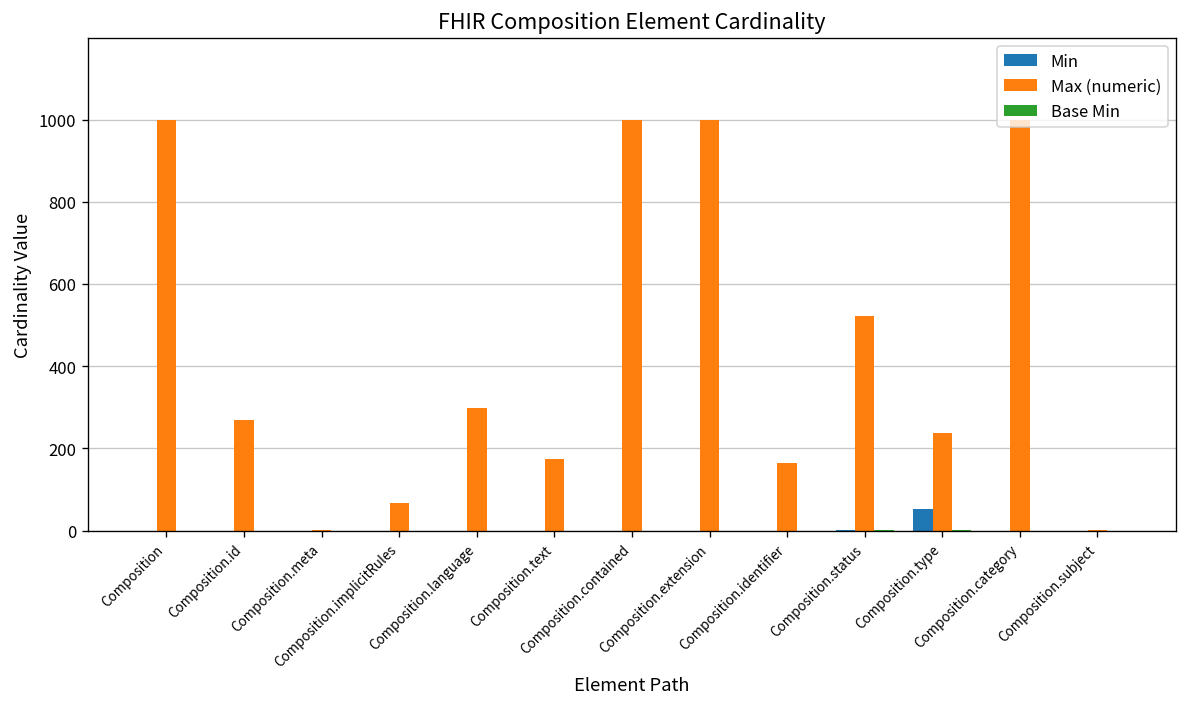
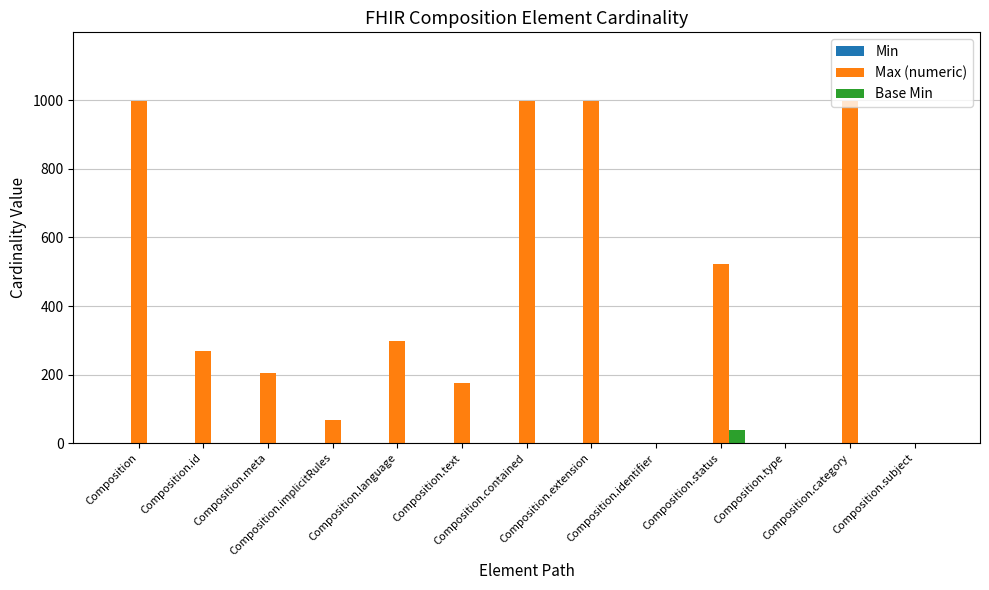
  {
    "Min": {
      "Composition": 0,
      "Composition.id": 0,
      "Composition.meta": 0,
      "Composition.implicitRules": 0,
      "Composition.language": 0,
      "Composition.text": 0,
      "Composition.contained": 0,
      "Composition.extension": 0,
      "Composition.identifier": 0,
-     "Composition.type": 50,
+     "Composition.type": 0,
      "Composition.category": 0,
      "Composition.subject": 0
    },
    "Max (numeric)": {
      "Composition": 1000,
      "Composition.id": 270,
-     "Composition.meta": 0,
+     "Composition.meta": 200,
      "Composition.implicitRules": 70,
      "Composition.language": 300,
      "Composition.text": 170,
      "Composition.contained": 1000,
      "Composition.extension": 1000,
-     "Composition.identifier": 160,
+     "Composition.identifier": 0,
      "Composition.status": 520,
-     "Composition.type": 240
+     "Composition.type": 0
    },
    "Base Min": {
      "Composition": 0,
      "Composition.id": 0,
      "Composition.meta": 0,
      "Composition.implicitRules": 0,
      "Composition.language": 0,
      "Composition.text": 0,
      "Composition.contained": 0,
      "Composition.extension": 0,
      "Composition.identifier": 0,
-     "Composition.status": 0,
+     "Composition.status": 40,
      "Composition.category": 0,
      "Composition.subject": 0
    }
  }
